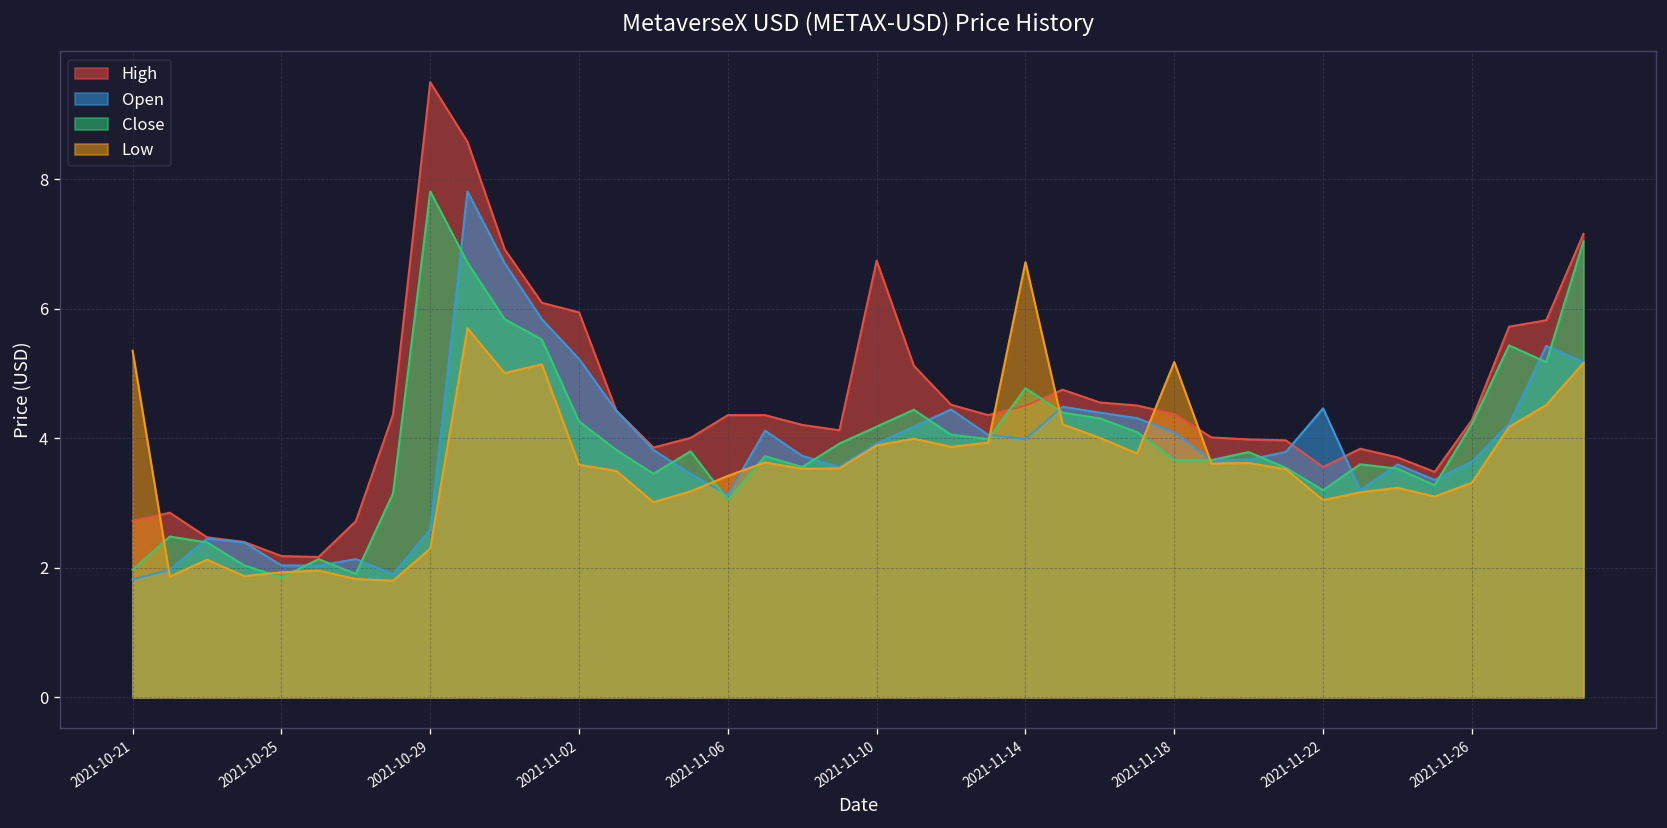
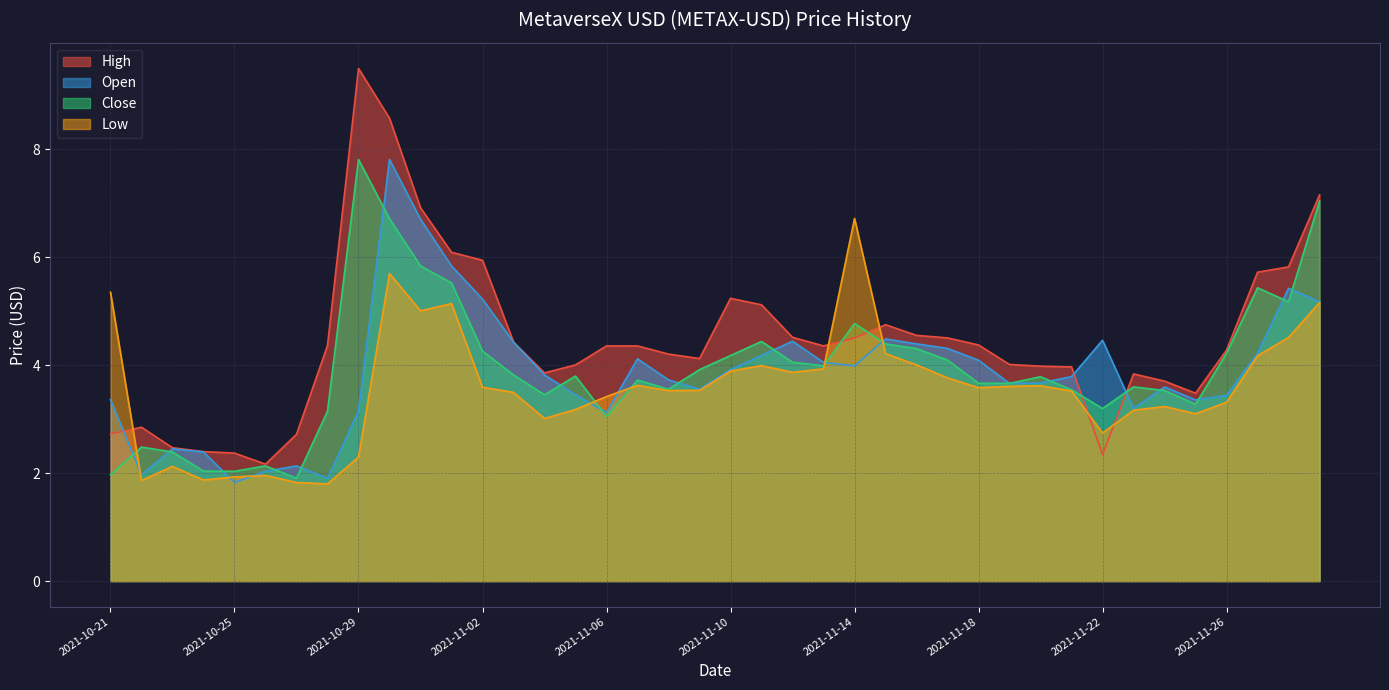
  {
    "High": {
      "2021-10-21": 2.7,
-     "2021-10-25": 2.2,
+     "2021-10-25": 2.4,
      "2021-10-29": 9.5,
      "2021-11-02": 5.9,
      "2021-11-06": 4.4,
-     "2021-11-10": 6.7,
+     "2021-11-10": 5.2,
      "2021-11-14": 4.5,
      "2021-11-18": 4.4,
-     "2021-11-22": 3.6,
+     "2021-11-22": 2.3,
      "2021-11-26": 4.3
    },
    "Open": {
-     "2021-10-21": 1.8,
-     "2021-10-25": 2.0,
-     "2021-10-29": 2.6,
+     "2021-10-21": 3.4,
+     "2021-10-25": 1.8,
+     "2021-10-29": 3.1,
      "2021-11-02": 5.2,
      "2021-11-06": 3.1,
      "2021-11-14": 4.0,
      "2021-11-18": 4.1,
      "2021-11-22": 4.5,
-     "2021-11-26": 3.6
+     "2021-11-26": 3.4
    },
    "Close": {
      "2021-10-21": 2.0,
-     "2021-10-25": 1.8,
+     "2021-10-25": 2.0,
      "2021-10-29": 7.8,
      "2021-11-02": 4.3,
      "2021-11-06": 3.0,
      "2021-11-10": 4.2,
      "2021-11-14": 4.8,
      "2021-11-18": 3.7,
      "2021-11-22": 3.2,
      "2021-11-26": 4.2
    },
    "Low": {
      "2021-10-21": 5.4,
      "2021-10-25": 1.9,
      "2021-10-29": 2.3,
      "2021-11-02": 3.6,
      "2021-11-06": 3.4,
      "2021-11-14": 6.7,
-     "2021-11-18": 5.2,
-     "2021-11-22": 3.0,
+     "2021-11-18": 3.6,
+     "2021-11-22": 2.7,
      "2021-11-26": 3.3
    }
  }
